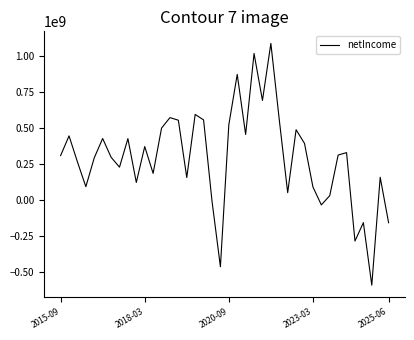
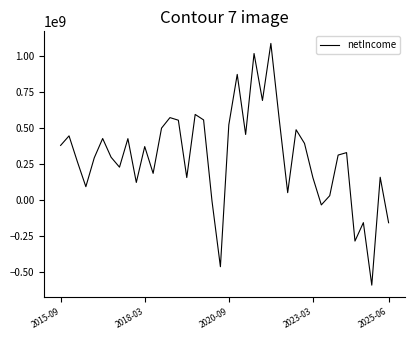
  {
-   "2015-09": 310000000,
+   "2015-09": 380000000,
    "2018-03": 370000000,
    "2020-09": 520000000,
-   "2023-03": 90000000,
+   "2023-03": 160000000,
    "2025-06": -160000000
  }
